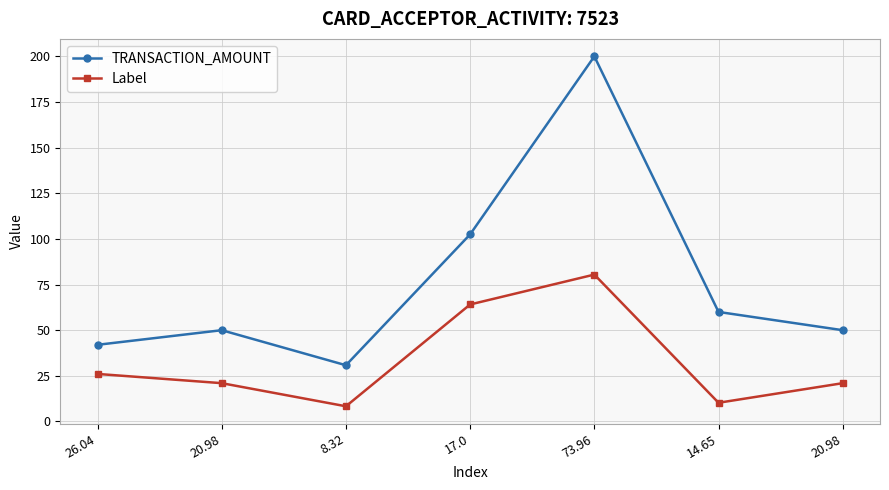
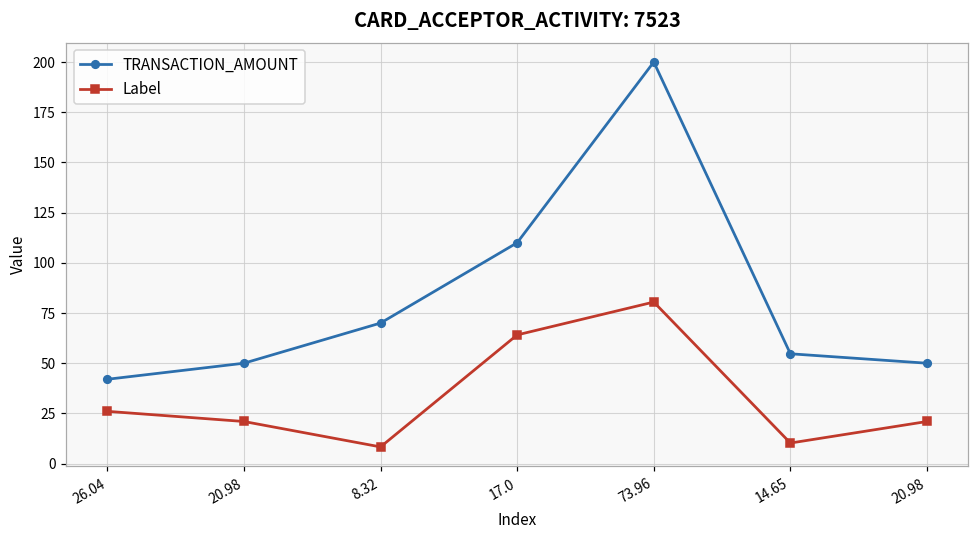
  {
    "TRANSACTION_AMOUNT": {
      "26.04": 42,
-     "8.32": 31,
-     "17.0": 103,
+     "8.32": 70,
+     "17.0": 110,
      "73.96": 200,
-     "14.65": 60
+     "14.65": 55
    },
    "Label": {
      "26.04": 26,
      "8.32": 8,
      "17.0": 64,
      "73.96": 80,
      "14.65": 10
    }
  }
